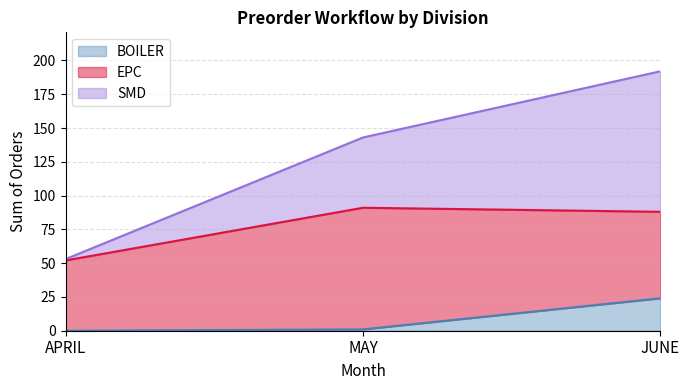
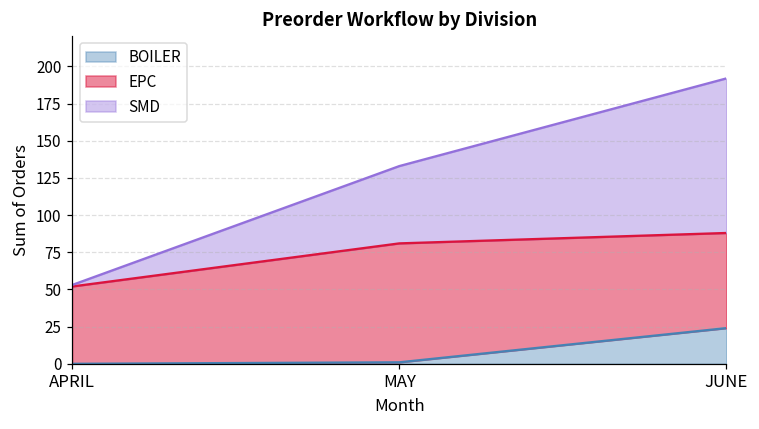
  {
    "EPC": {
-     "MAY": 90,
+     "MAY": 80,
      "JUNE": 64
    }
  }
